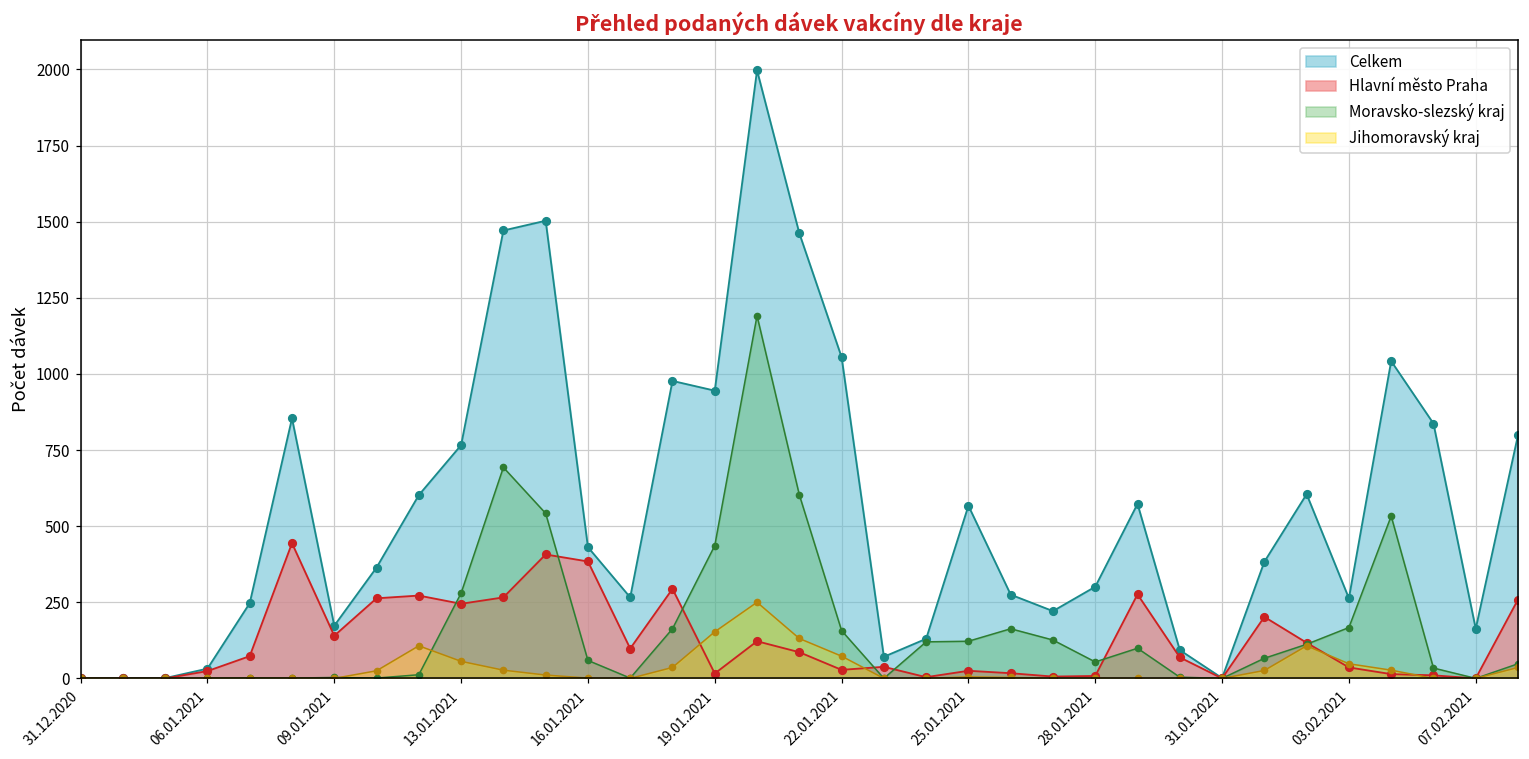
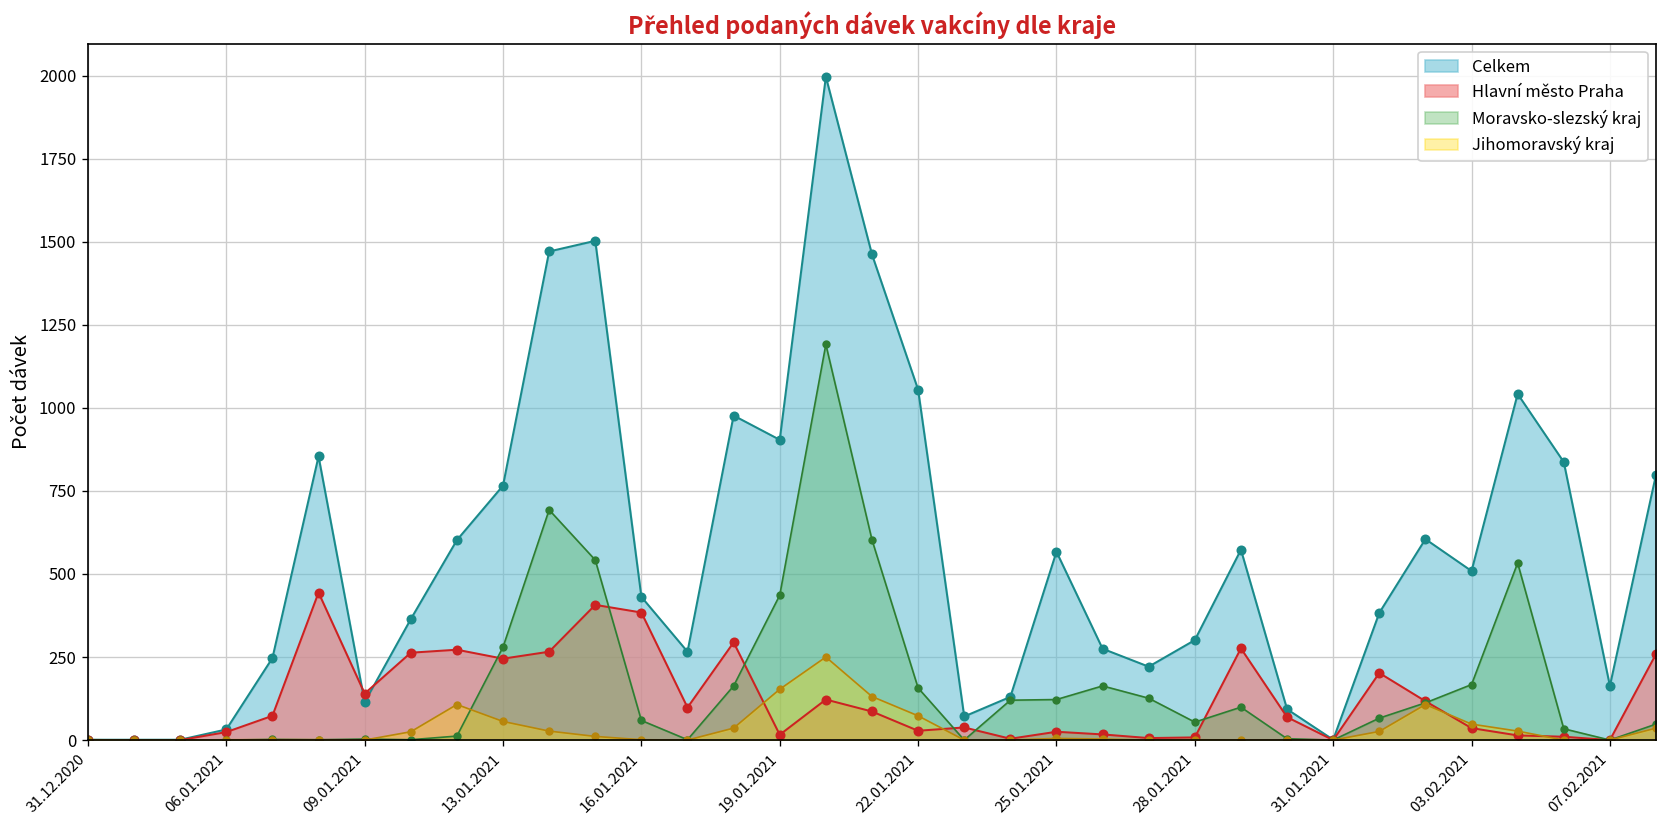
  {
    "Celkem": {
-     "09.01.2021": 170,
+     "09.01.2021": 110,
      "13.01.2021": 770,
      "16.01.2021": 430,
-     "19.01.2021": 950,
+     "19.01.2021": 900,
      "22.01.2021": 1060,
      "25.01.2021": 570,
      "28.01.2021": 300,
-     "03.02.2021": 260,
+     "03.02.2021": 510,
      "07.02.2021": 160
    },
    "Hlavní město Praha": {
      "09.01.2021": 140,
      "13.01.2021": 250,
      "16.01.2021": 380,
      "19.01.2021": 20,
      "22.01.2021": 30,
      "25.01.2021": 30,
      "03.02.2021": 40
    },
    "Moravsko-slezský kraj": {
      "13.01.2021": 280,
      "16.01.2021": 60,
      "19.01.2021": 440,
      "22.01.2021": 160,
      "25.01.2021": 120,
      "28.01.2021": 50,
      "03.02.2021": 170
    },
    "Jihomoravský kraj": {
      "13.01.2021": 60,
      "16.01.2021": 0,
      "19.01.2021": 150,
      "22.01.2021": 70,
      "25.01.2021": 10,
      "03.02.2021": 50
    }
  }
